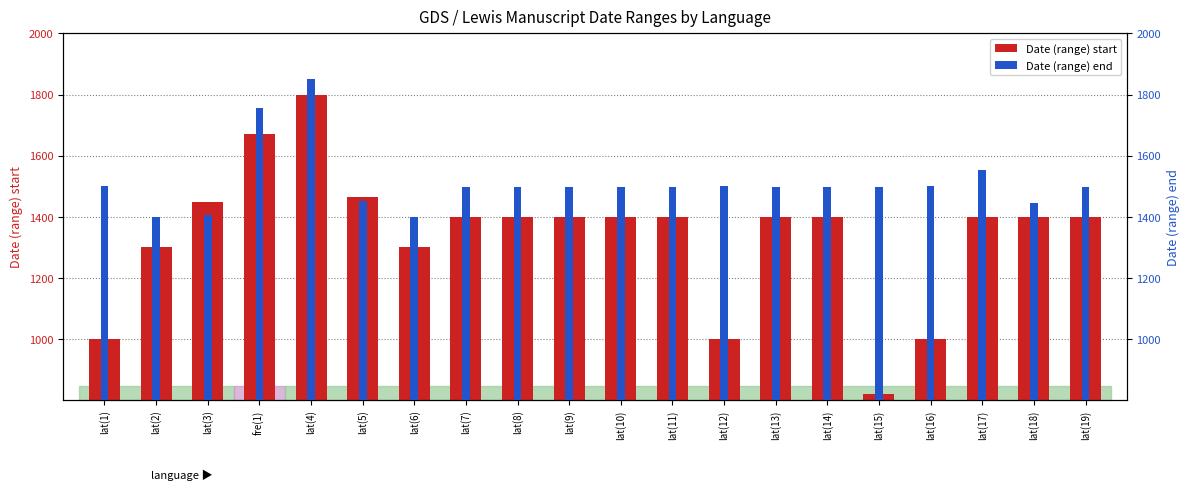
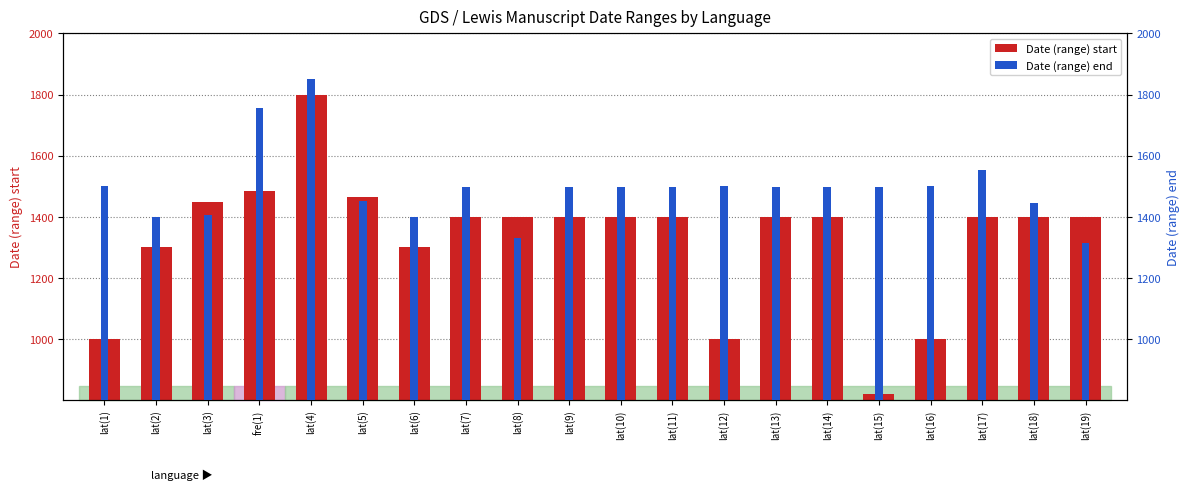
  {
    "Date (range) start": {
      "lat(1)": 1000,
      "lat(2)": 1300,
      "lat(3)": 1450,
-     "fre(1)": 1670,
+     "fre(1)": 1490,
      "lat(4)": 1800,
      "lat(5)": 1470,
      "lat(6)": 1300,
      "lat(7)": 1400,
      "lat(8)": 1400,
      "lat(9)": 1400,
      "lat(10)": 1400,
      "lat(11)": 1400,
      "lat(12)": 1000,
      "lat(13)": 1400,
      "lat(14)": 1400,
      "lat(15)": 820,
      "lat(16)": 1000,
      "lat(17)": 1400,
      "lat(18)": 1400,
      "lat(19)": 1400
    },
    "Date (range) end": {
      "lat(1)": 1500,
      "lat(2)": 1400,
      "lat(3)": 1410,
      "fre(1)": 1760,
      "lat(4)": 1850,
      "lat(5)": 1450,
      "lat(6)": 1400,
      "lat(7)": 1500,
-     "lat(8)": 1500,
+     "lat(8)": 1330,
      "lat(9)": 1500,
      "lat(10)": 1500,
      "lat(11)": 1500,
      "lat(12)": 1500,
      "lat(13)": 1500,
      "lat(14)": 1500,
      "lat(15)": 1500,
      "lat(16)": 1500,
      "lat(17)": 1550,
      "lat(18)": 1450,
-     "lat(19)": 1500
+     "lat(19)": 1310
    }
  }
